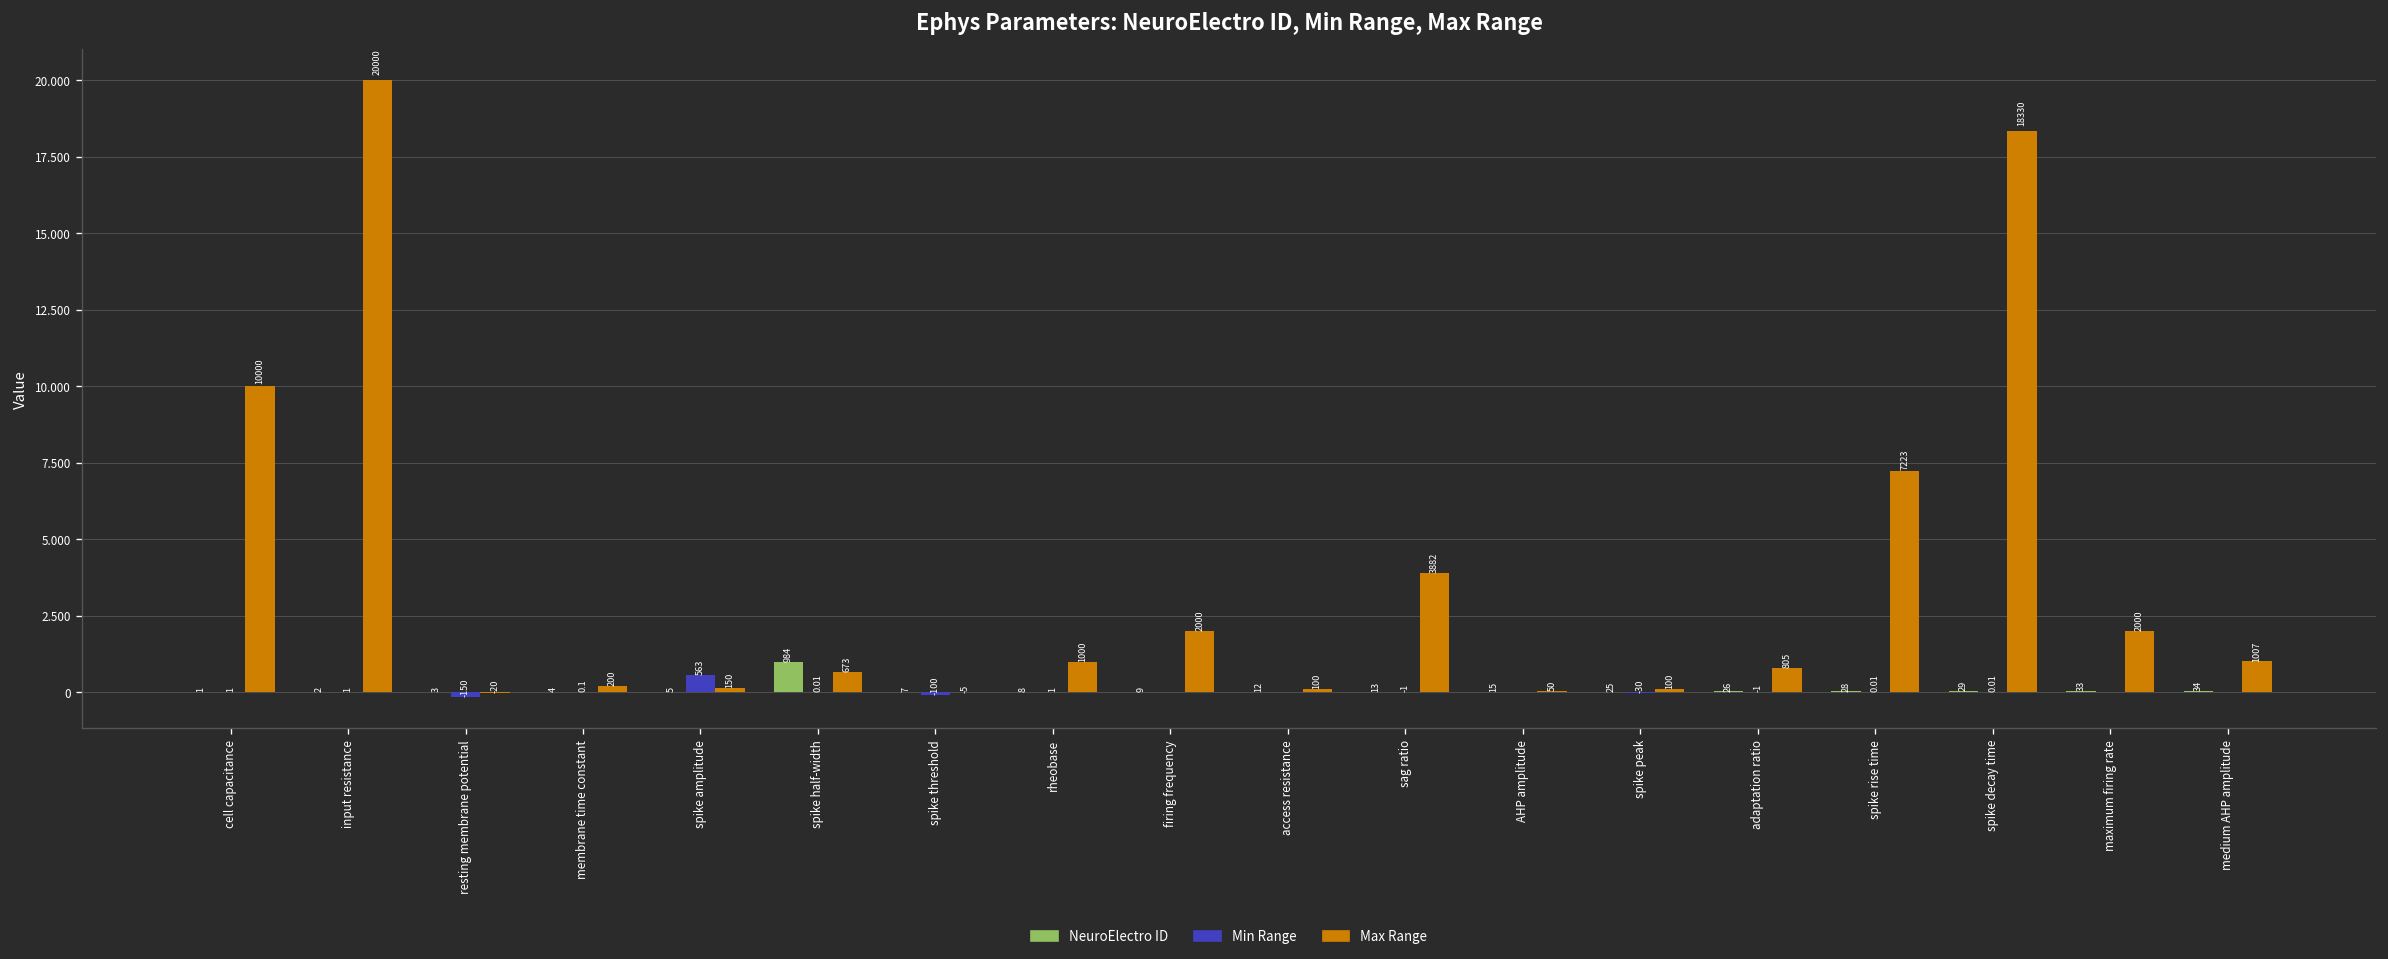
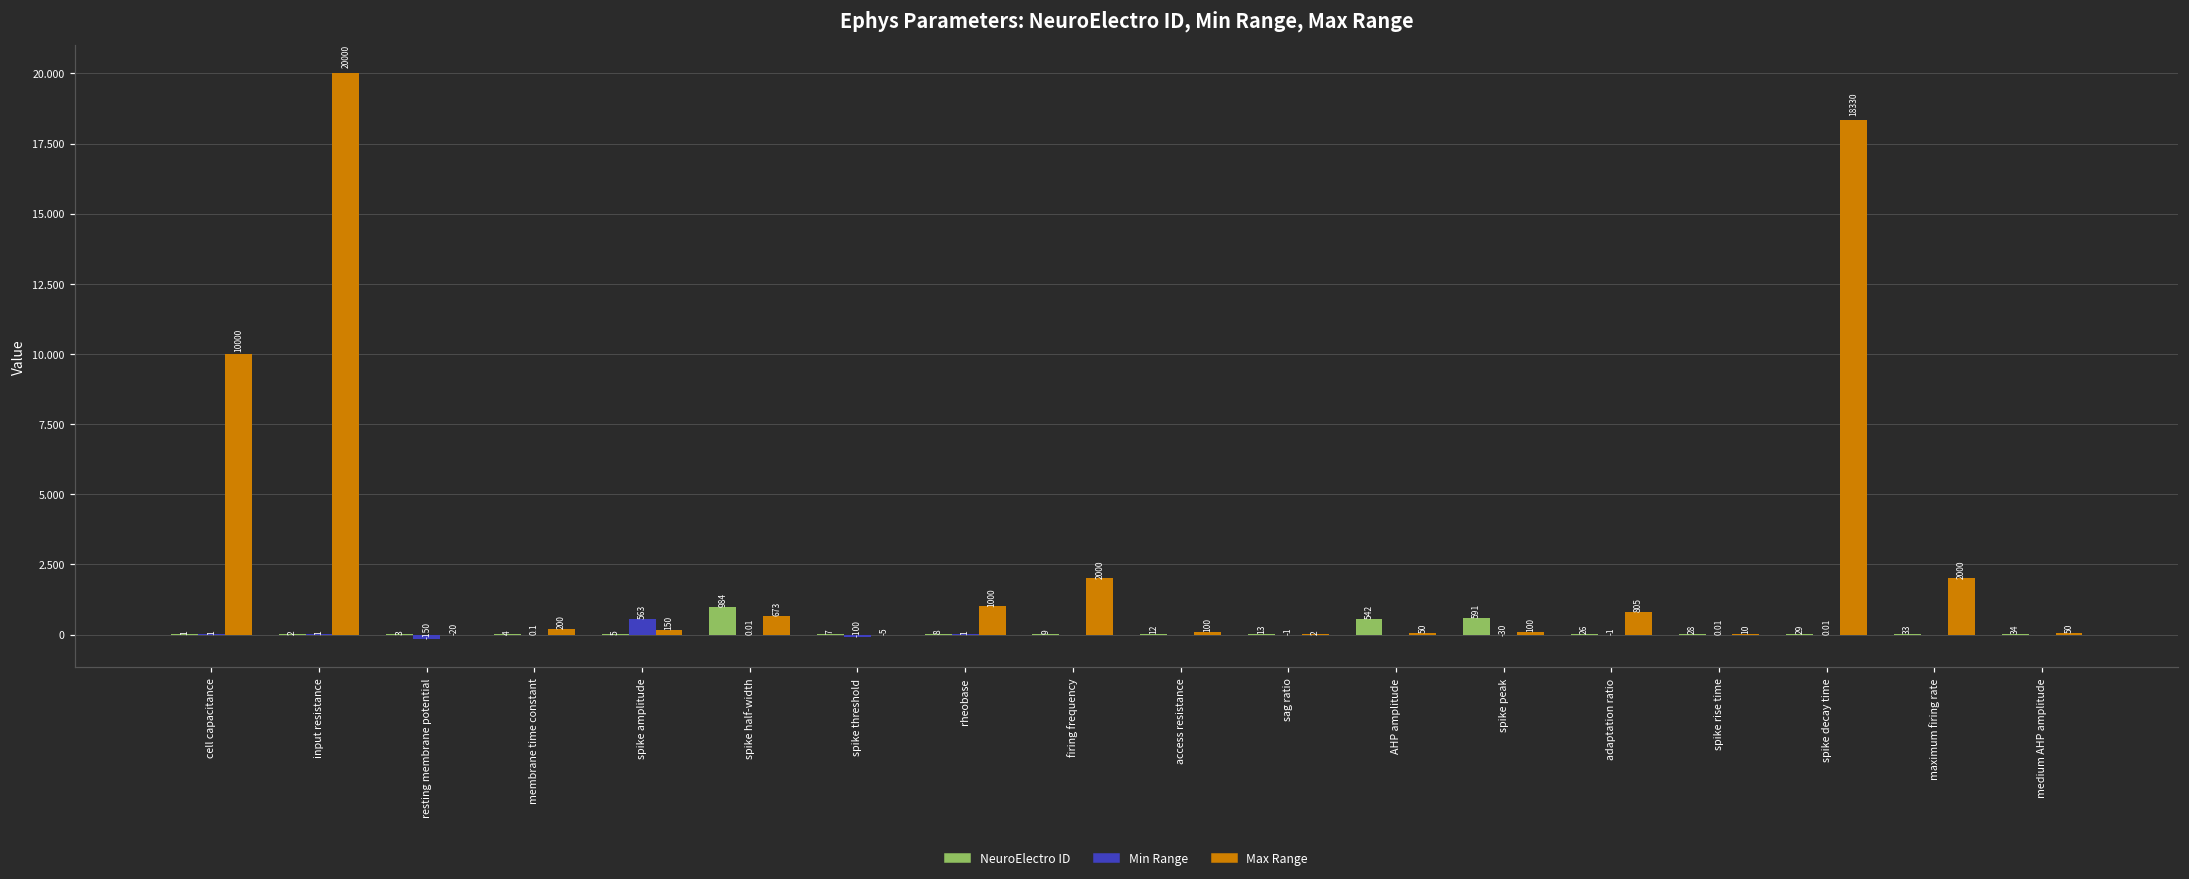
  {
    "NeuroElectro ID": {
      "cell capacitance": 1,
      "input resistance": 2,
      "resting membrane potential": 3,
      "membrane time constant": 4,
      "spike amplitude": 5,
      "spike half-width": 984,
      "spike threshold": 7,
      "rheobase": 8,
      "firing frequency": 9,
      "access resistance": 12,
      "sag ratio": 13,
-     "AHP amplitude": 15,
-     "spike peak": 25,
+     "AHP amplitude": 542,
+     "spike peak": 591,
      "adaptation ratio": 26,
      "spike rise time": 28,
      "spike decay time": 29,
      "maximum firing rate": 33,
      "medium AHP amplitude": 34
    },
    "Min Range": {
      "cell capacitance": 1,
      "input resistance": 1,
      "resting membrane potential": -150,
      "membrane time constant": 0.1,
      "spike amplitude": 563,
      "spike half-width": 0.01,
      "spike threshold": -100,
      "rheobase": 1,
      "sag ratio": -1,
      "spike peak": -30,
      "adaptation ratio": -1,
      "spike rise time": 0.01,
      "spike decay time": 0.01
    },
    "Max Range": {
      "cell capacitance": 10000,
      "input resistance": 20000,
      "resting membrane potential": -20,
      "membrane time constant": 200,
      "spike amplitude": 150,
      "spike half-width": 673,
      "spike threshold": -5,
      "rheobase": 1000,
      "firing frequency": 2000,
      "access resistance": 100,
-     "sag ratio": 3882,
+     "sag ratio": 2,
      "AHP amplitude": 50,
      "spike peak": 100,
      "adaptation ratio": 805,
-     "spike rise time": 7223,
+     "spike rise time": 10,
      "spike decay time": 18330,
      "maximum firing rate": 2000,
-     "medium AHP amplitude": 1007
+     "medium AHP amplitude": 50
    }
  }
